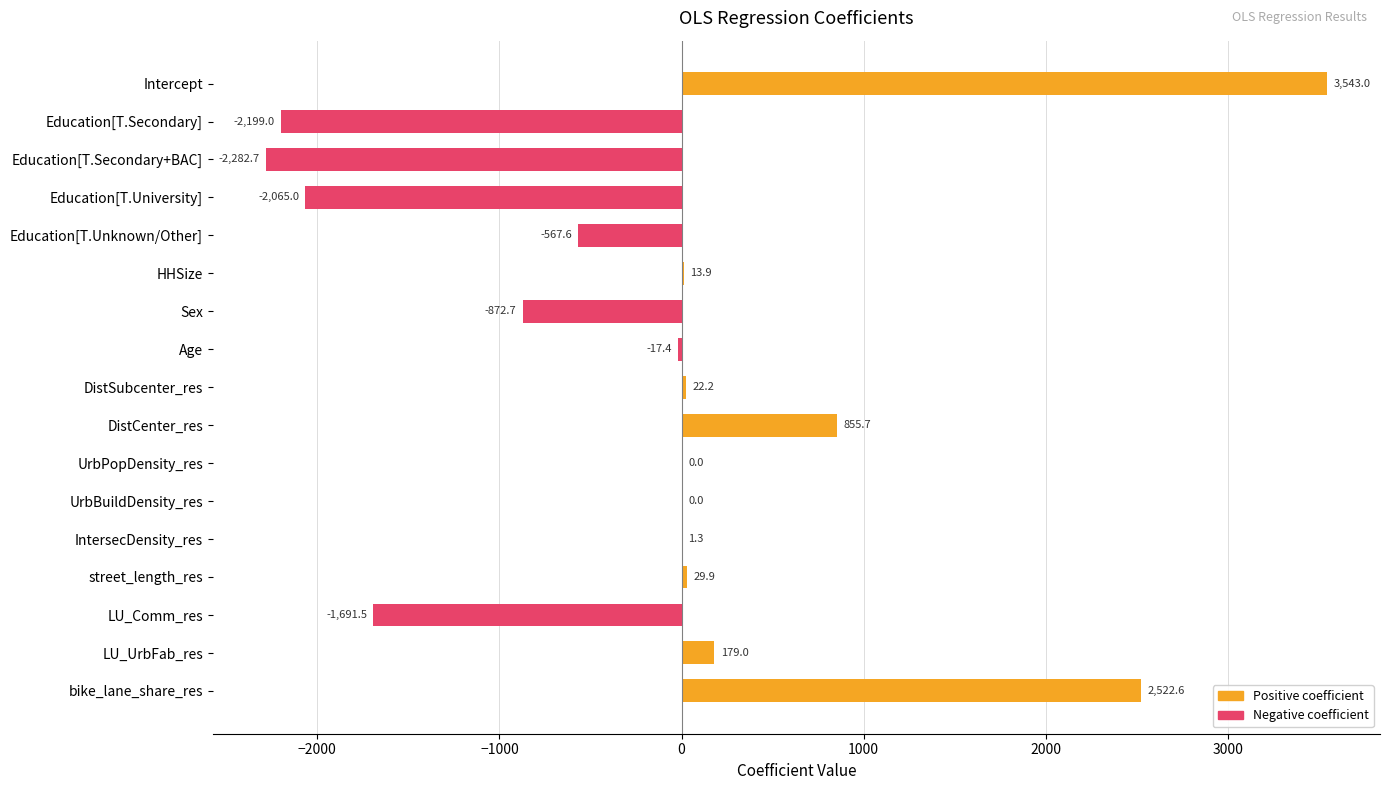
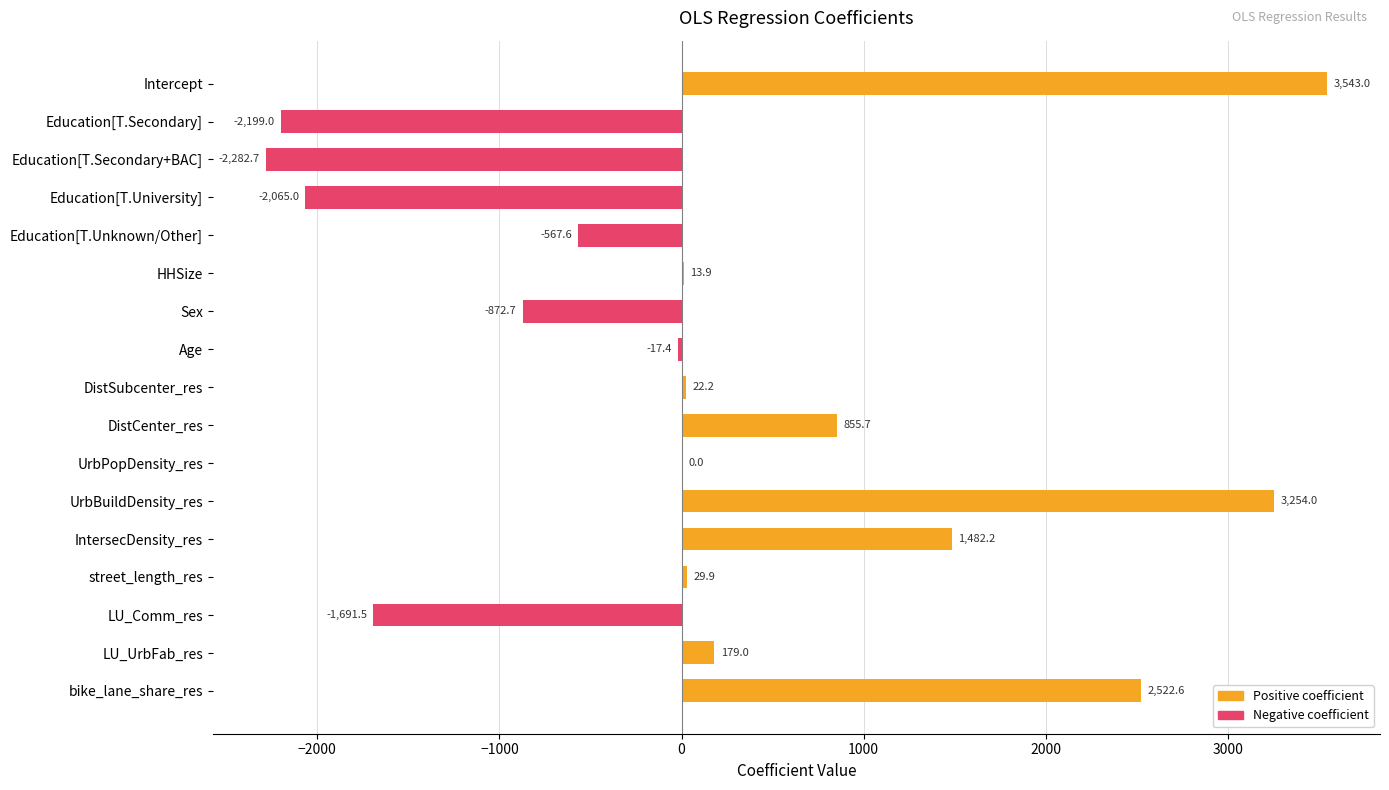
  {
    "Intercept": "3,543.0",
    "Education[T.Secondary]": "-2,199.0",
    "Education[T.Secondary+BAC]": "-2,282.7",
    "Education[T.University]": "-2,065.0",
    "Education[T.Unknown/Other]": "-567.6",
    "HHSize": "13.9",
    "Sex": "-872.7",
    "Age": "-17.4",
    "DistSubcenter_res": "22.2",
    "DistCenter_res": "855.7",
    "UrbPopDensity_res": "0.0",
-   "UrbBuildDensity_res": "0.0",
-   "IntersecDensity_res": "1.3",
+   "UrbBuildDensity_res": "3,254.0",
+   "IntersecDensity_res": "1,482.2",
    "street_length_res": "29.9",
    "LU_Comm_res": "-1,691.5",
    "LU_UrbFab_res": "179.0",
    "bike_lane_share_res": "2,522.6"
  }
